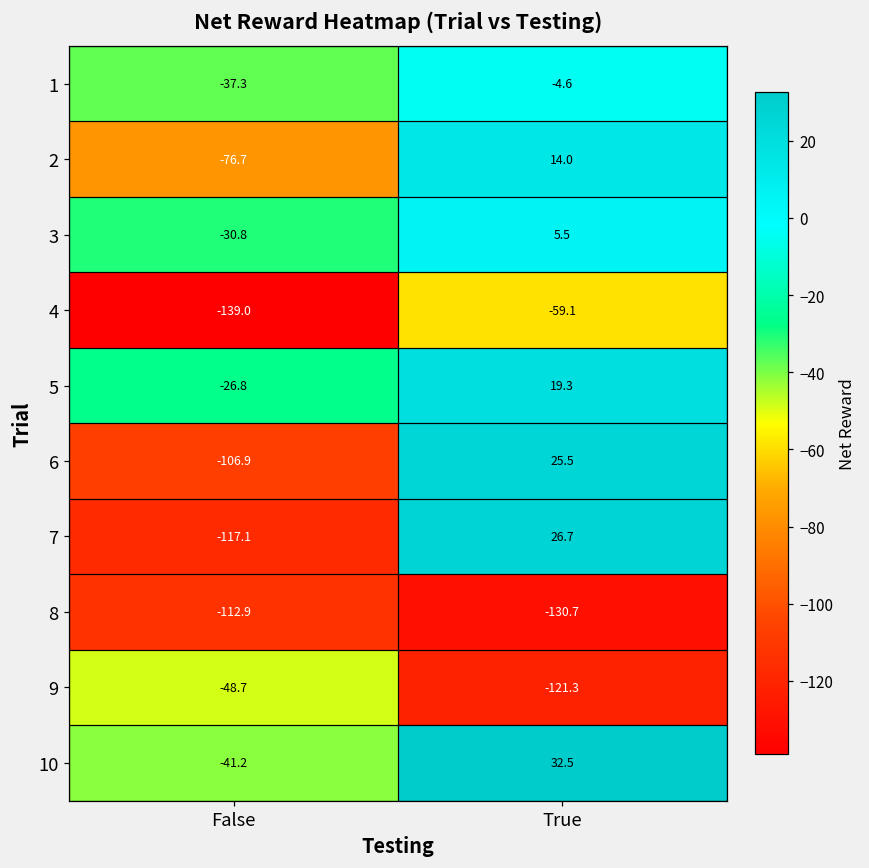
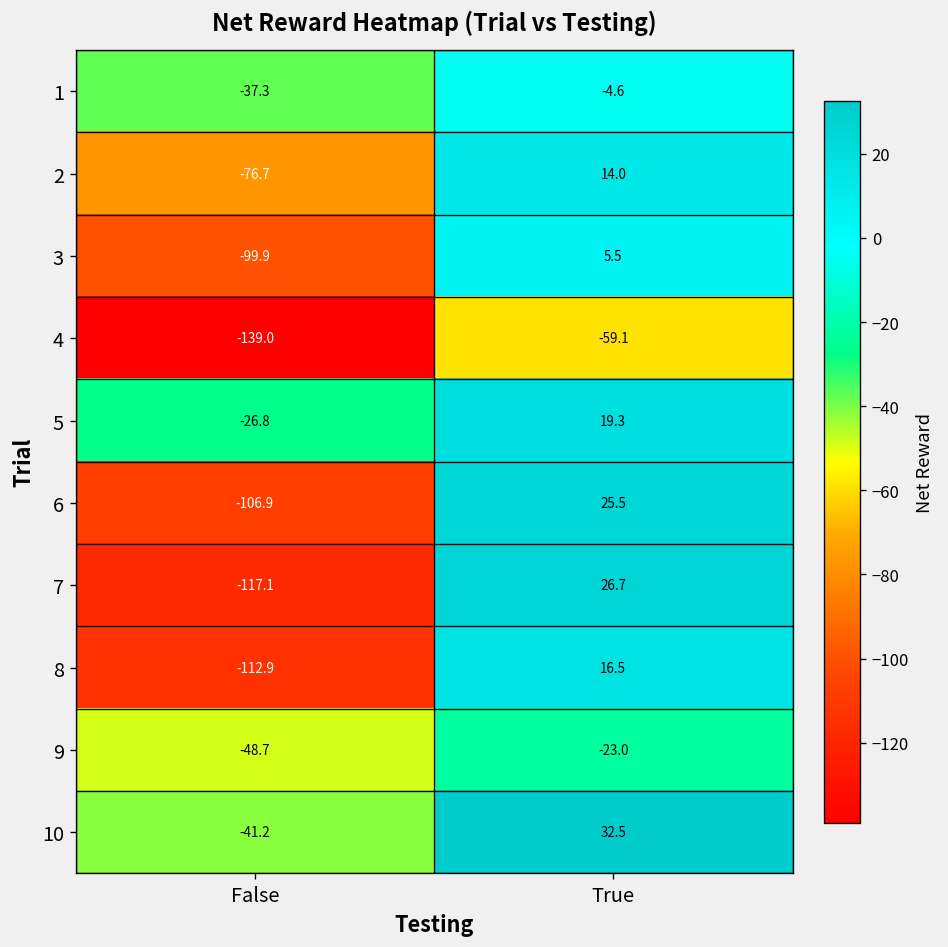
  {
    "1": {
      "False": -37.3,
      "True": -4.6
    },
    "2": {
      "False": -76.7,
      "True": 14.0
    },
    "3": {
-     "False": -30.8,
+     "False": -99.9,
      "True": 5.5
    },
    "4": {
      "False": -139.0,
      "True": -59.1
    },
    "5": {
      "False": -26.8,
      "True": 19.3
    },
    "6": {
      "False": -106.9,
      "True": 25.5
    },
    "7": {
      "False": -117.1,
      "True": 26.7
    },
    "8": {
      "False": -112.9,
-     "True": -130.7
+     "True": 16.5
    },
    "9": {
      "False": -48.7,
-     "True": -121.3
+     "True": -23.0
    },
    "10": {
      "False": -41.2,
      "True": 32.5
    }
  }
